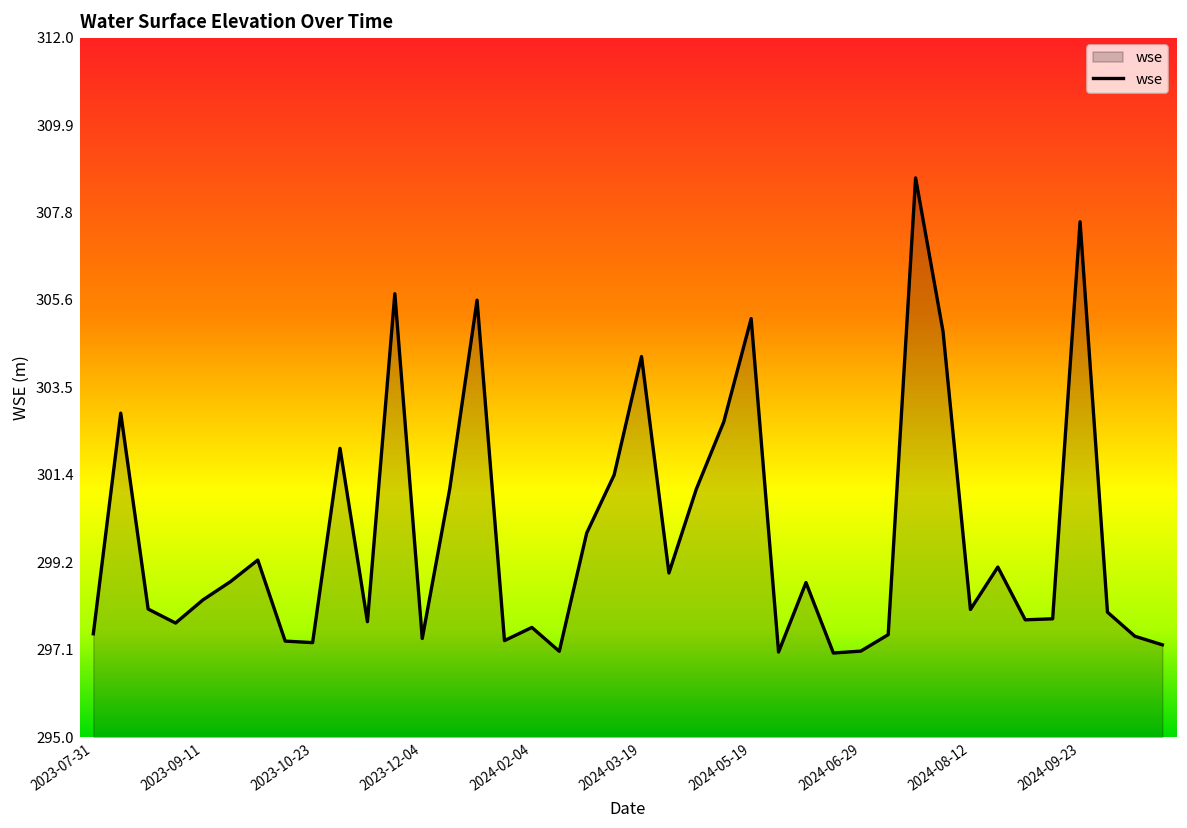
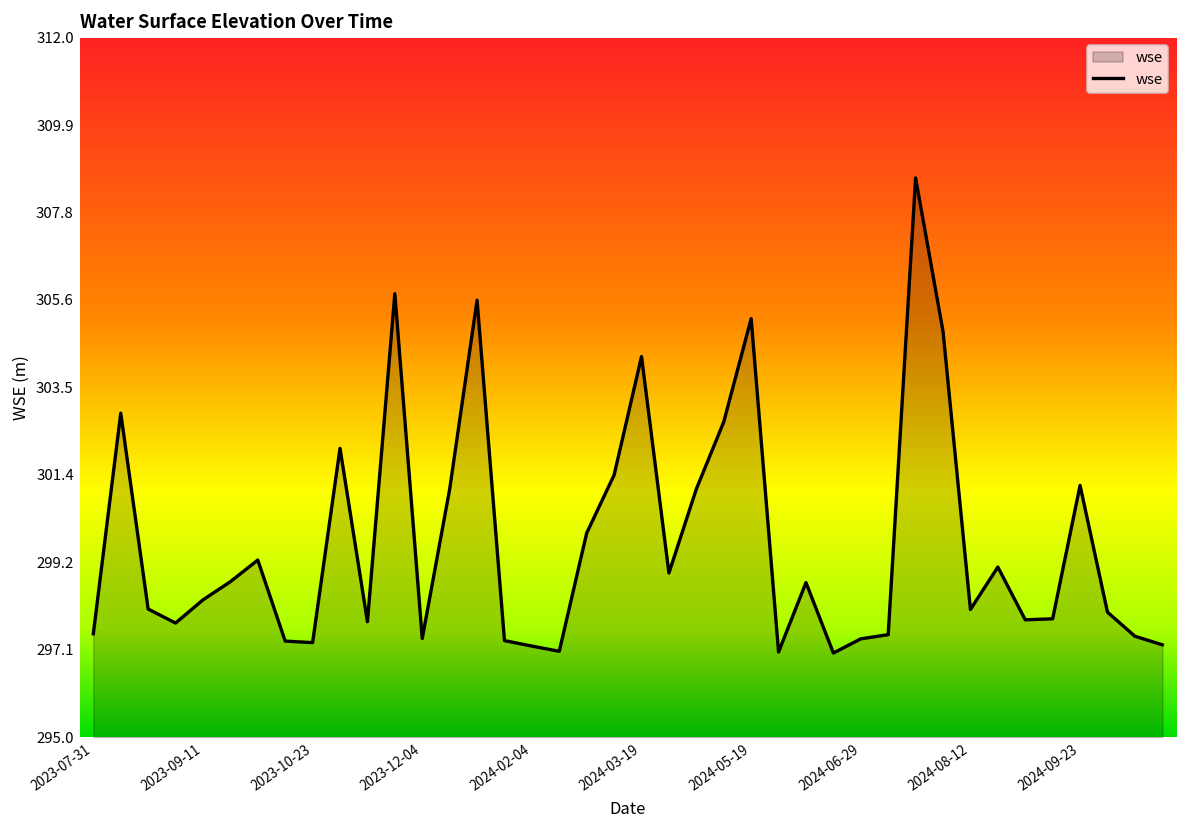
  {
    "2023-07-31": 297.5,
    "2023-09-11": 298.3,
    "2023-10-23": 297.3,
    "2023-12-04": 297.4,
-   "2024-02-04": 297.7,
+   "2024-02-04": 297.2,
    "2024-03-19": 304.3,
    "2024-05-19": 305.2,
-   "2024-06-29": 297.1,
+   "2024-06-29": 297.4,
    "2024-08-12": 298.1,
-   "2024-09-23": 307.5
+   "2024-09-23": 301.1
  }
